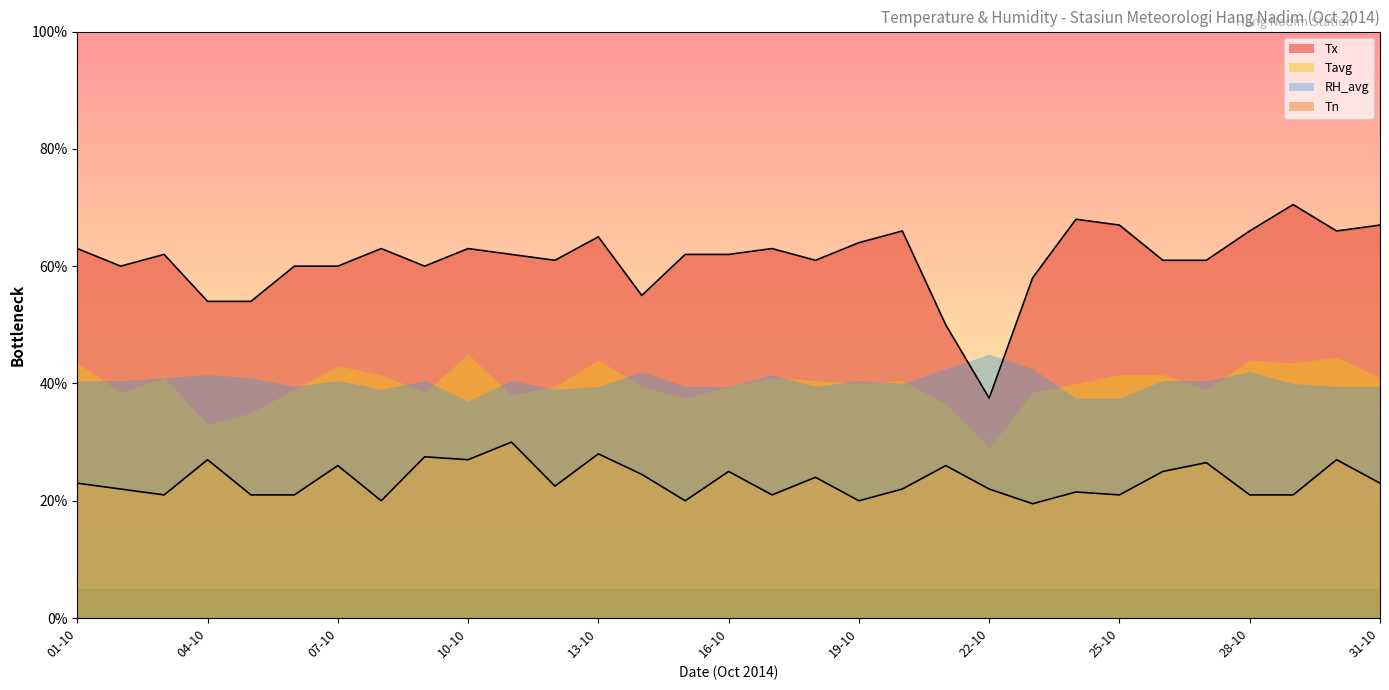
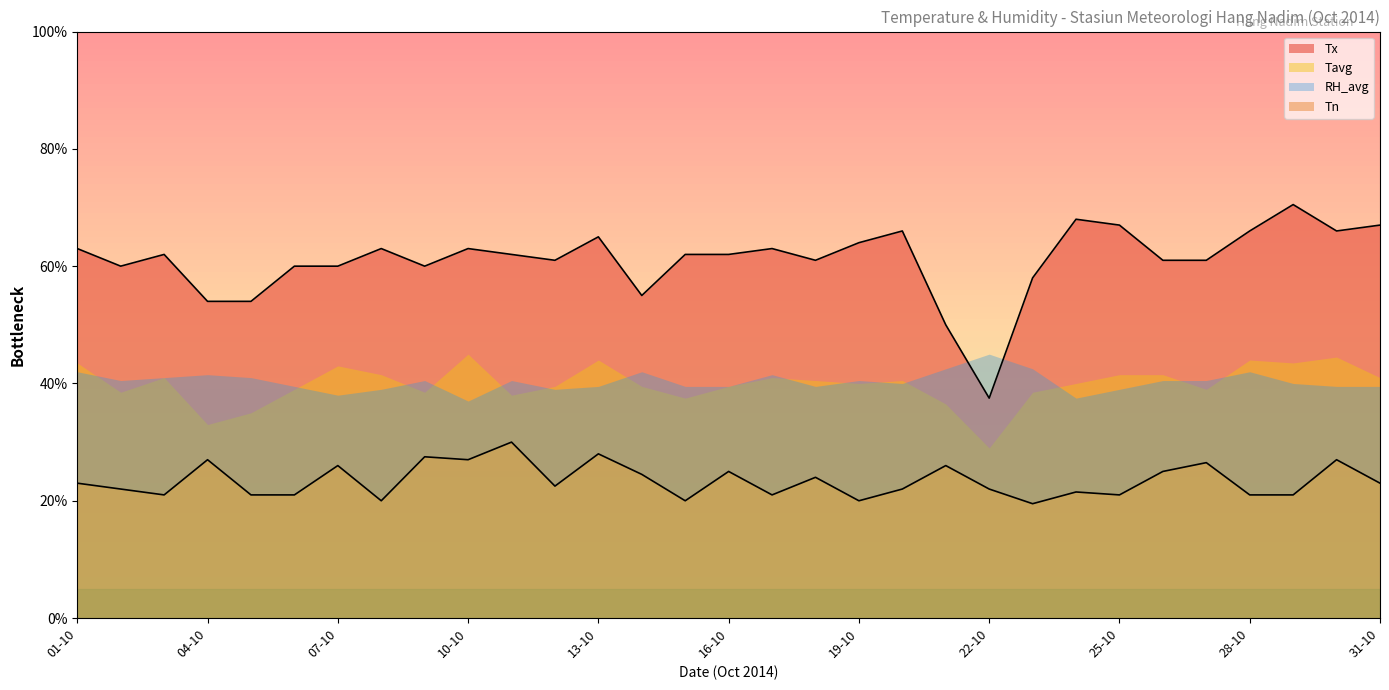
  {
    "RH_avg": {
-     "01-10": "41%",
+     "01-10": "42%",
      "04-10": "42%",
-     "07-10": "41%",
+     "07-10": "38%",
      "10-10": "37%",
      "13-10": "40%",
      "19-10": "41%",
      "22-10": "45%",
-     "25-10": "38%",
+     "25-10": "39%",
      "28-10": "42%",
      "31-10": "40%"
    }
  }
